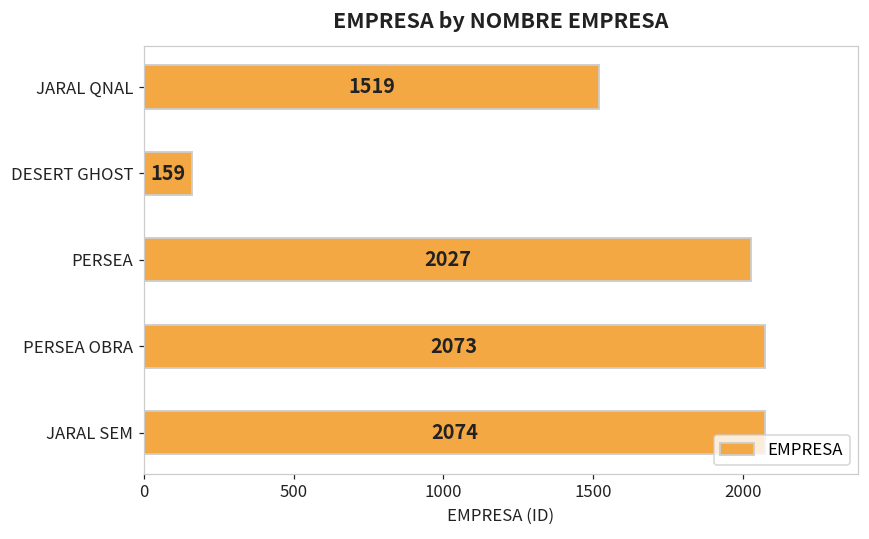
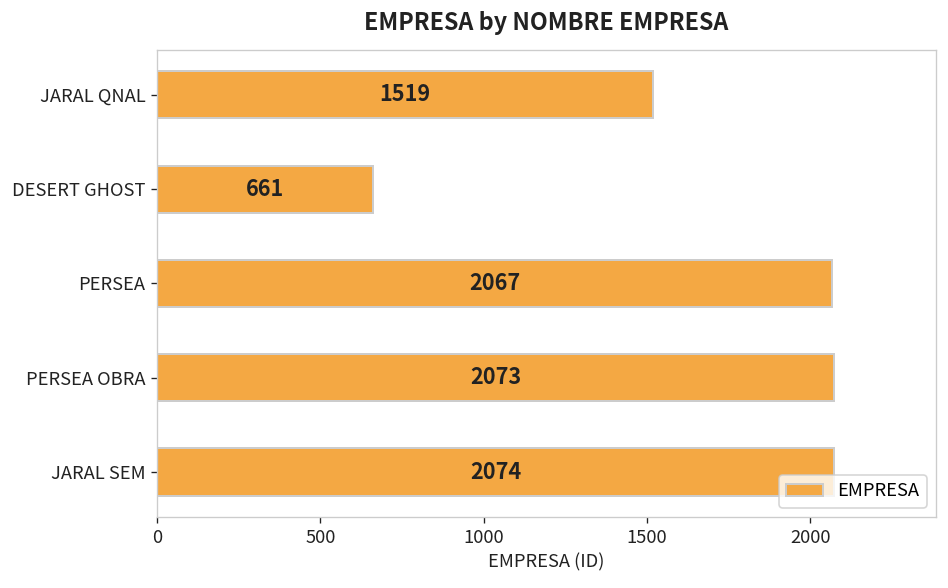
  {
    "JARAL QNAL": 1519,
-   "DESERT GHOST": 159,
-   "PERSEA": 2027,
+   "DESERT GHOST": 661,
+   "PERSEA": 2067,
    "PERSEA OBRA": 2073,
    "JARAL SEM": 2074
  }
